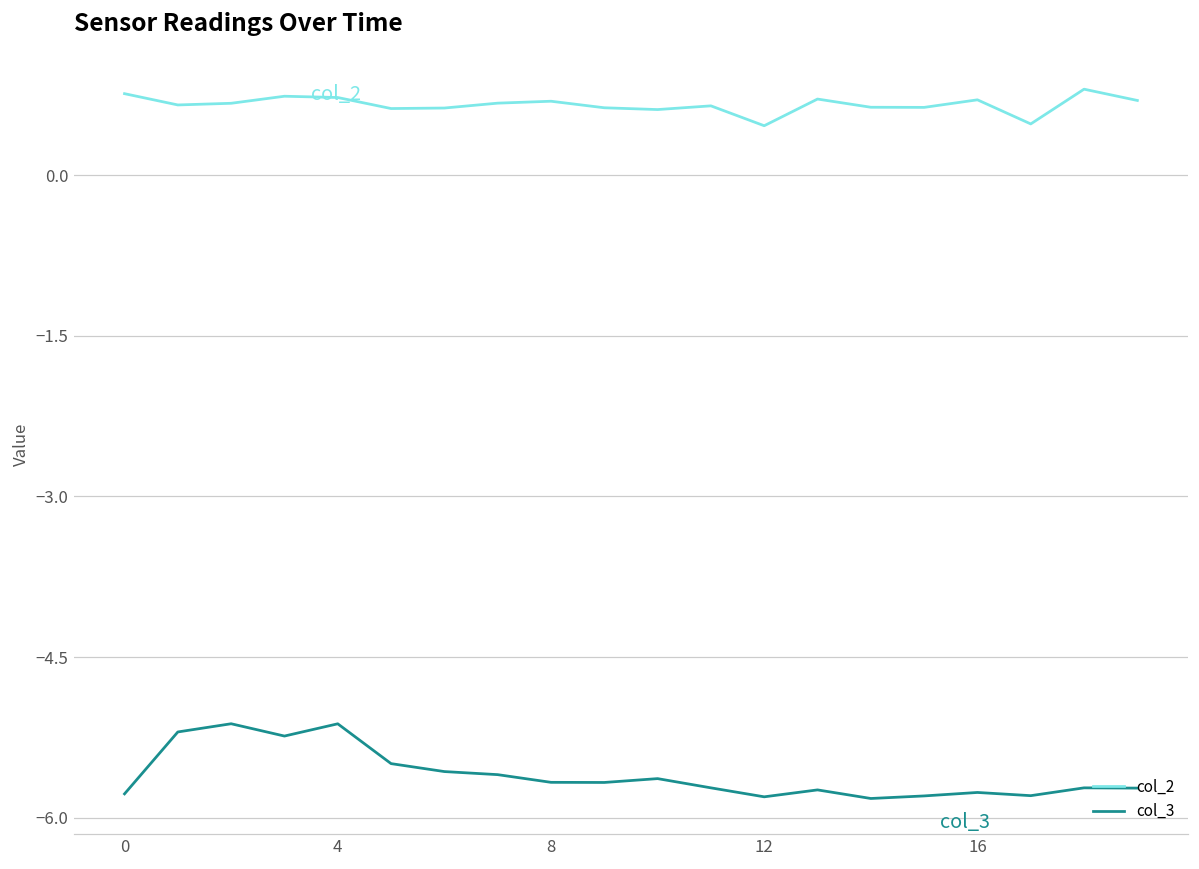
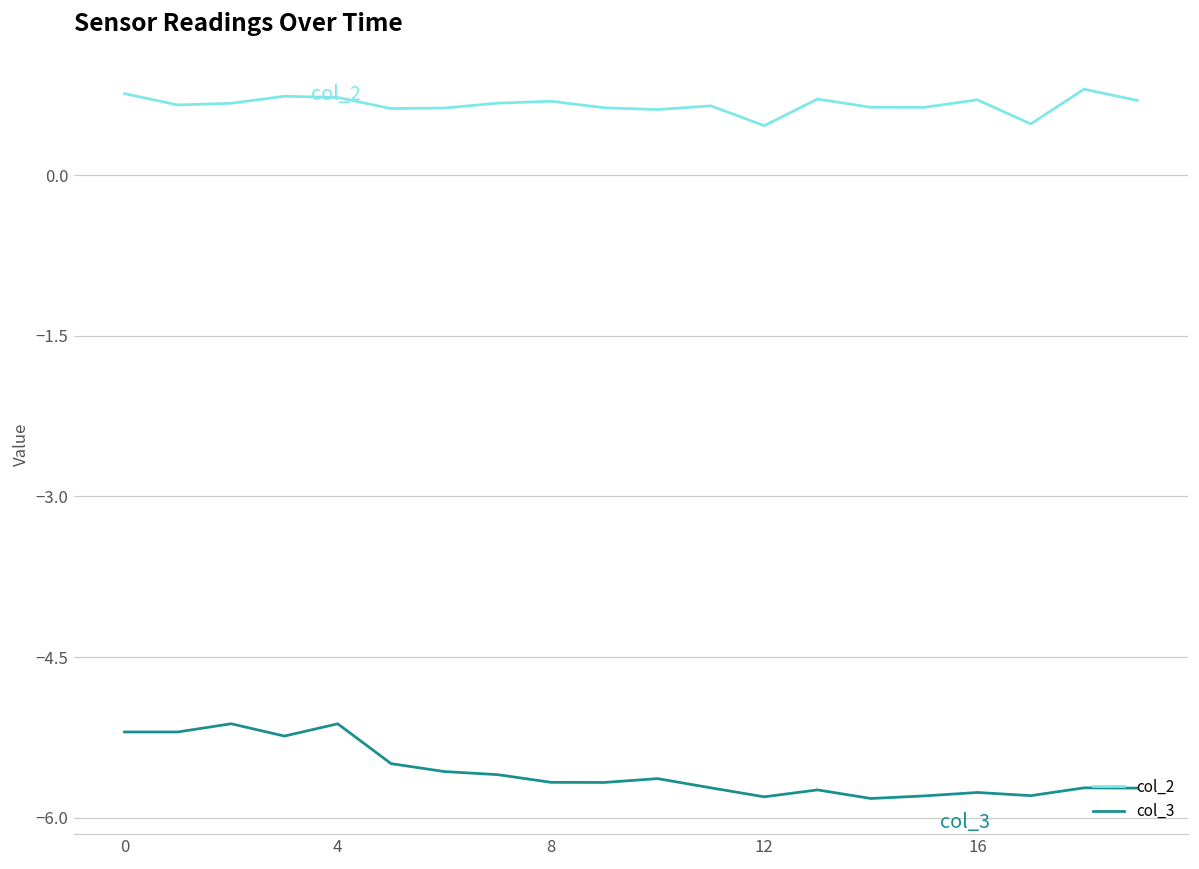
  {
    "col_2": {
      "0": 0.8,
      "8": 0.7,
      "12": 0.5,
      "16": 0.7
    },
    "col_3": {
-     "0": -5.8,
+     "0": -5.2,
      "4": -5.1,
      "8": -5.7,
      "12": -5.8
    }
  }
